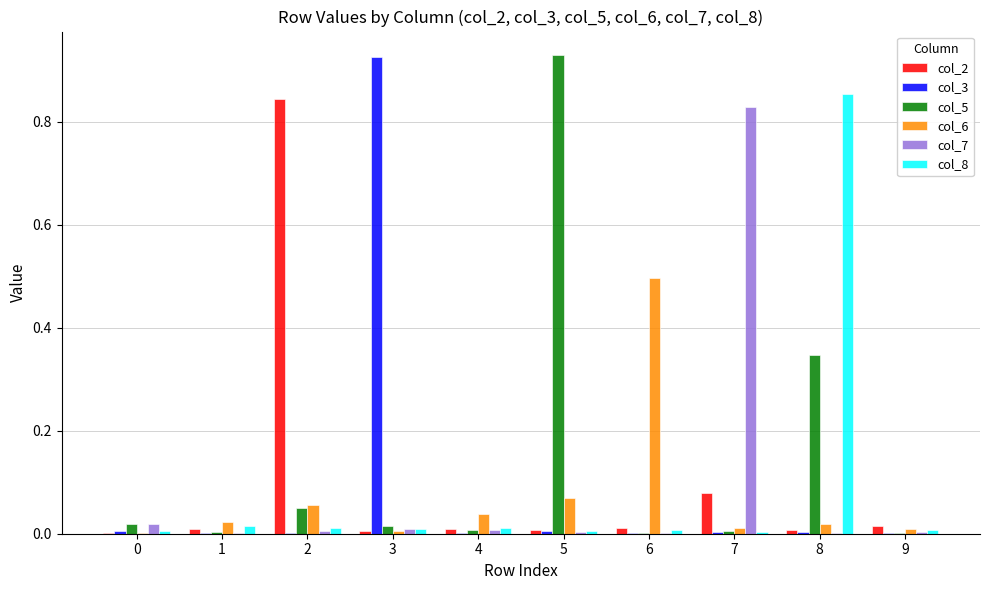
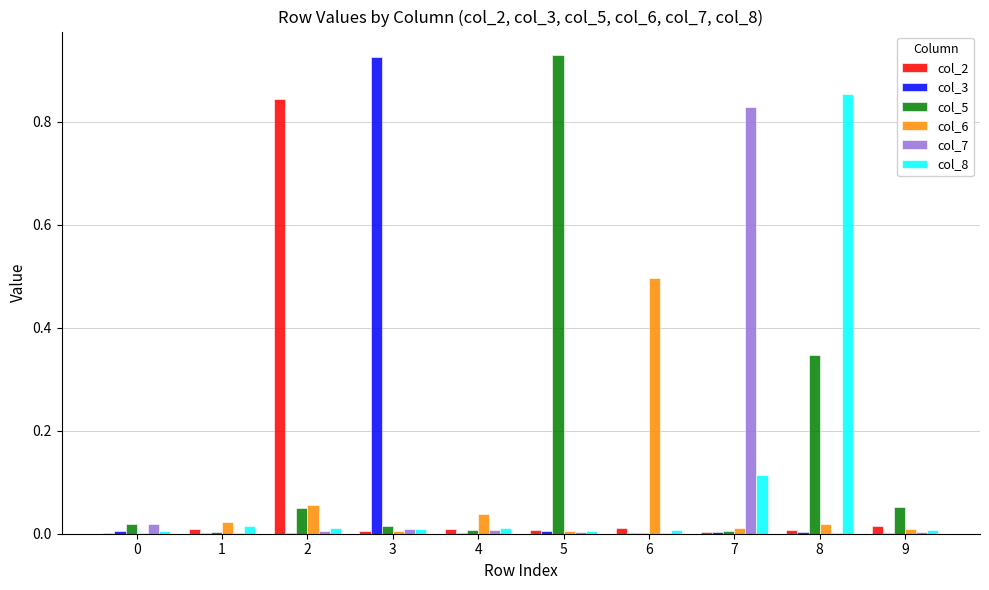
  {
    "col_2": {
      "1": 0.01,
      "2": 0.84,
      "4": 0.01,
      "5": 0.01,
      "6": 0.01,
-     "7": 0.08,
+     "7": 0.00,
      "8": 0.01,
      "9": 0.01
    },
    "col_3": {
      "3": 0.93
    },
    "col_5": {
      "0": 0.02,
      "2": 0.05,
      "3": 0.01,
      "4": 0.01,
      "5": 0.93,
      "8": 0.35,
-     "9": 0.00
+     "9": 0.05
    },
    "col_6": {
      "1": 0.02,
      "2": 0.06,
      "3": 0.01,
      "4": 0.04,
-     "5": 0.07,
+     "5": 0.00,
      "6": 0.50,
      "7": 0.01,
      "8": 0.02,
      "9": 0.01
    },
    "col_7": {
      "0": 0.02,
      "3": 0.01,
      "4": 0.01,
      "7": 0.83
    },
    "col_8": {
      "0": 0.01,
      "1": 0.02,
      "2": 0.01,
      "3": 0.01,
      "4": 0.01,
      "5": 0.00,
      "6": 0.01,
-     "7": 0.00,
+     "7": 0.11,
      "8": 0.85,
      "9": 0.01
    }
  }
